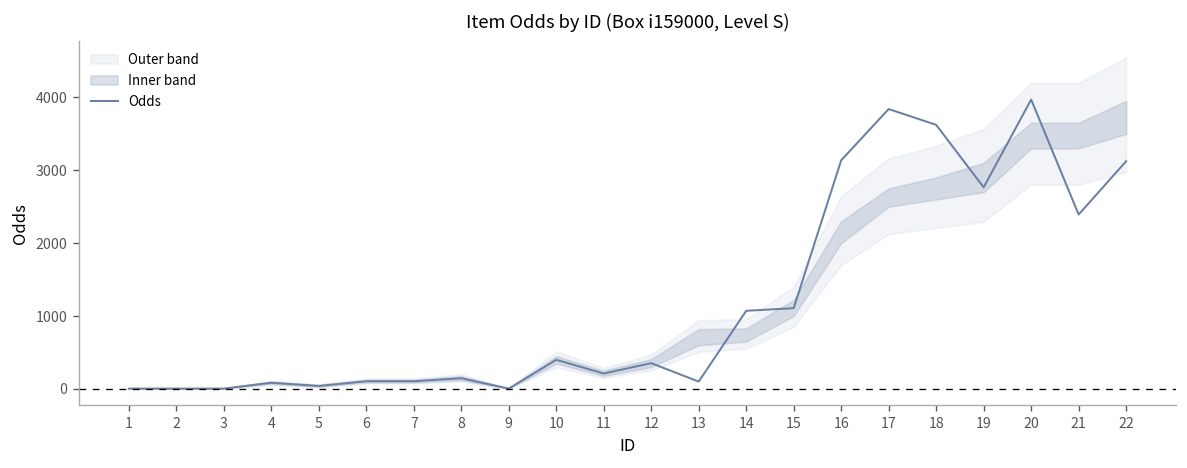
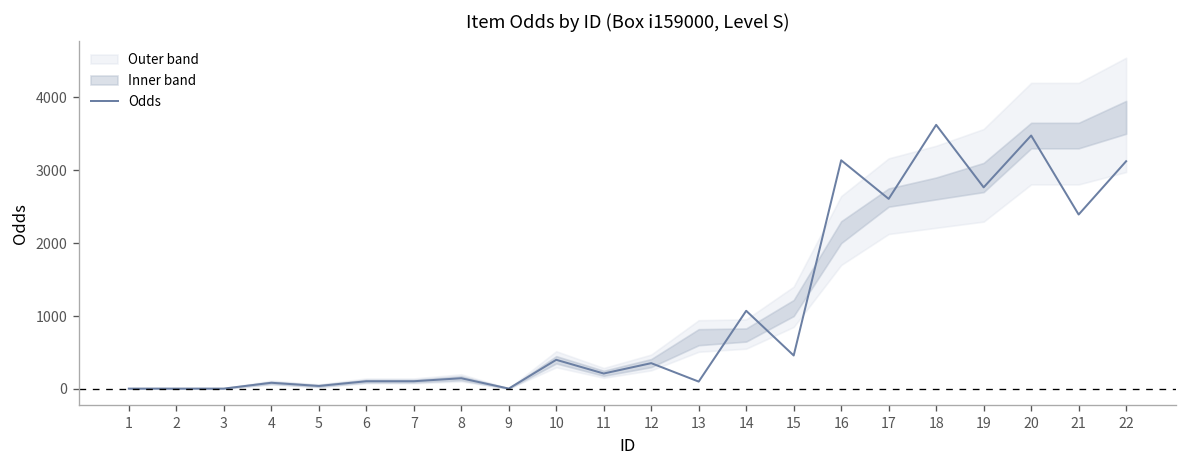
  {
    "Odds": {
      "10": 400,
      "12": 400,
      "13": 100,
      "14": 1100,
-     "15": 1100,
+     "15": 500,
      "16": 3100,
-     "17": 3800,
+     "17": 2600,
      "18": 3600,
      "19": 2800,
-     "20": 4000,
+     "20": 3500,
      "21": 2400,
      "22": 3100
    }
  }
